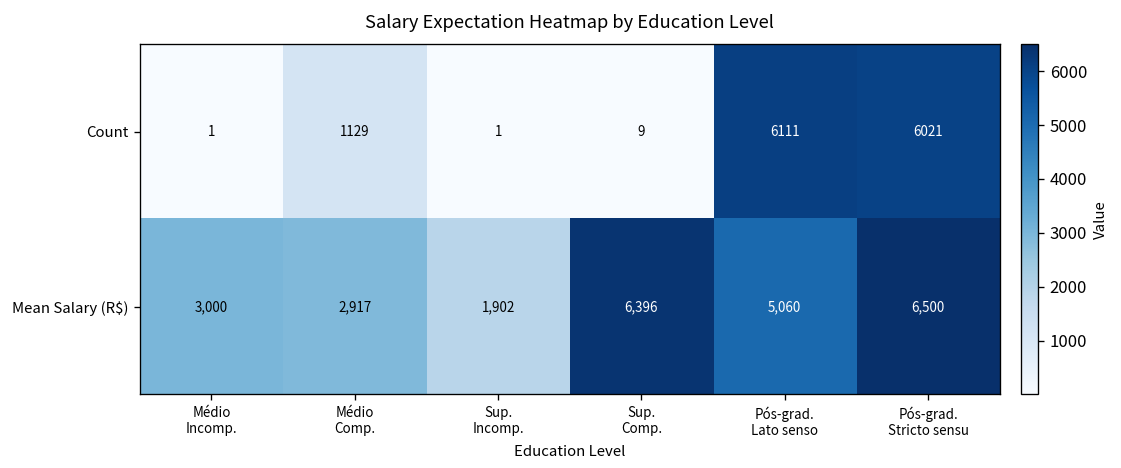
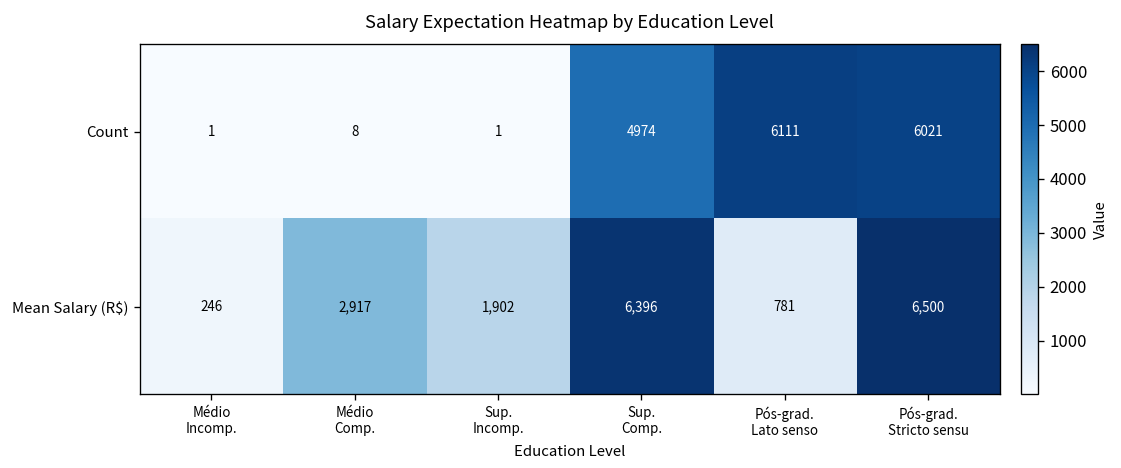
  {
    "Count": {
      "Médio Incomp.": "1",
-     "Médio Comp.": "1129",
+     "Médio Comp.": "8",
      "Sup. Incomp.": "1",
-     "Sup. Comp.": "9",
+     "Sup. Comp.": "4974",
      "Pós-grad. Lato senso": "6111",
      "Pós-grad. Stricto sensu": "6021"
    },
    "Mean Salary (R$)": {
-     "Médio Incomp.": "3,000",
+     "Médio Incomp.": "246",
      "Médio Comp.": "2,917",
      "Sup. Incomp.": "1,902",
      "Sup. Comp.": "6,396",
-     "Pós-grad. Lato senso": "5,060",
+     "Pós-grad. Lato senso": "781",
      "Pós-grad. Stricto sensu": "6,500"
    }
  }
